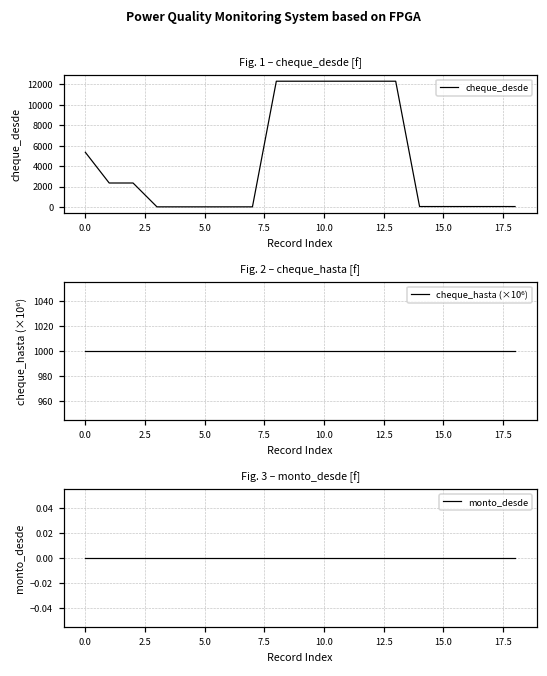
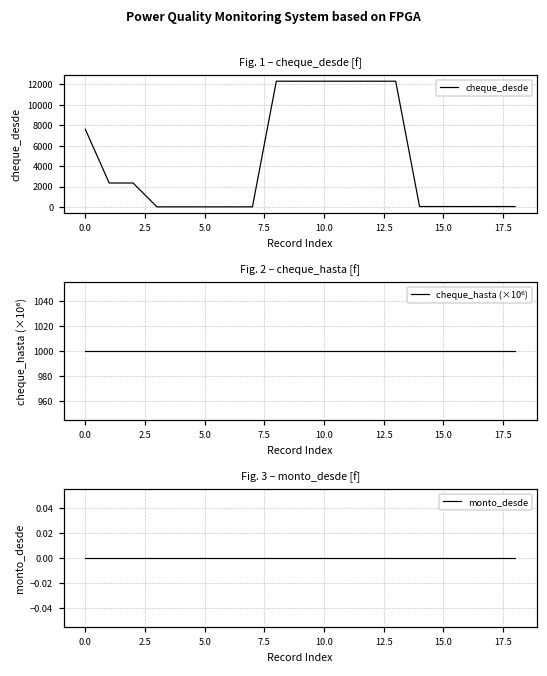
  {
    "Fig. 1 – cheque_desde [f]": {
-     "0.0": 5000,
+     "0.0": 8000,
      "5.0": 0,
      "10.0": 12000,
      "15.0": 0
    },
    "Fig. 2 – cheque_hasta [f]": {
      "0.0": 1000,
      "5.0": 1000,
      "10.0": 1000,
      "15.0": 1000
    },
    "Fig. 3 – monto_desde [f]": {
      "0.0": 0.000,
      "5.0": 0.000,
      "10.0": 0.000,
      "15.0": 0.000
    }
  }
